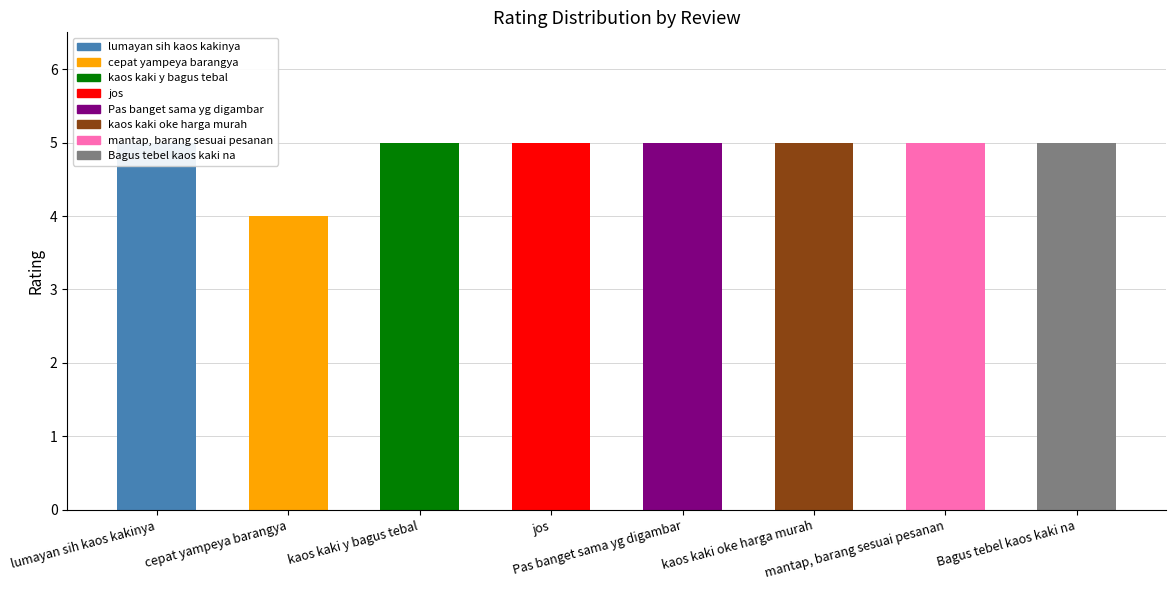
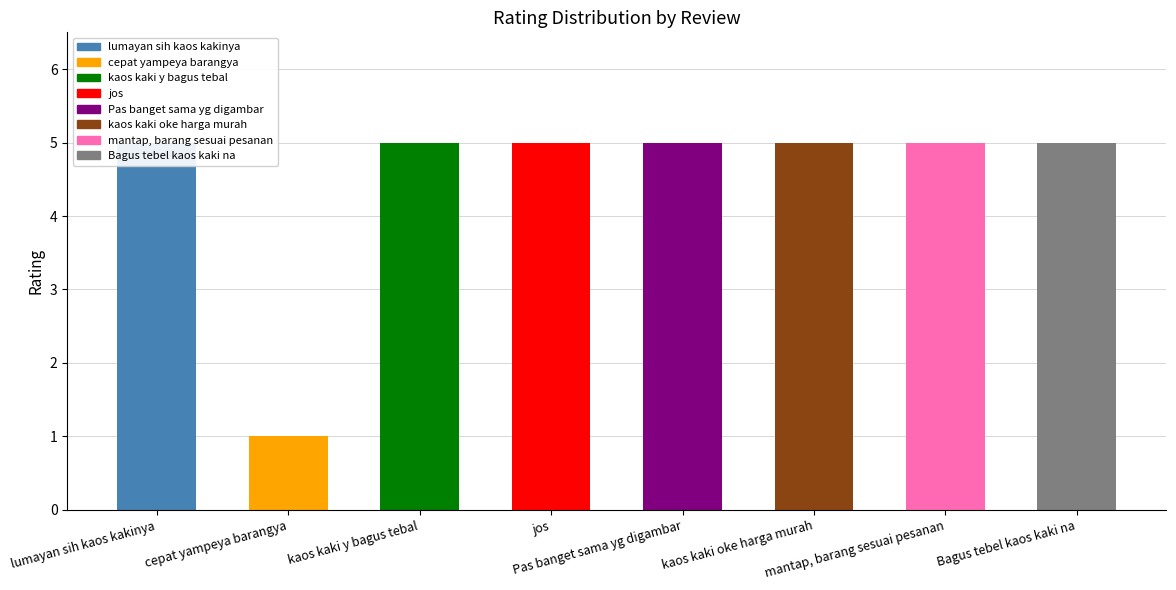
  {
-   "cepat yampeya barangya": 4,
+   "cepat yampeya barangya": 1,
    "kaos kaki y bagus tebal": 5,
    "jos": 5,
    "Pas banget sama yg digambar": 5,
    "kaos kaki oke harga murah": 5,
    "mantap, barang sesuai pesanan": 5,
    "Bagus tebel kaos kaki na": 5
  }
